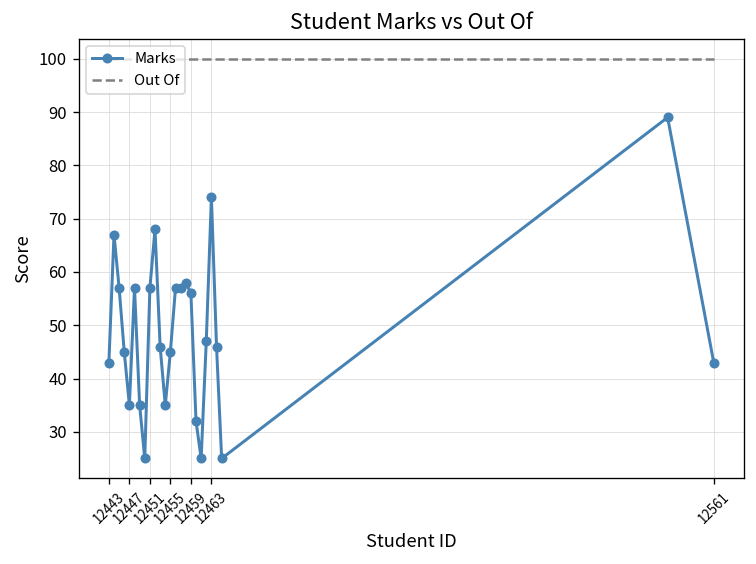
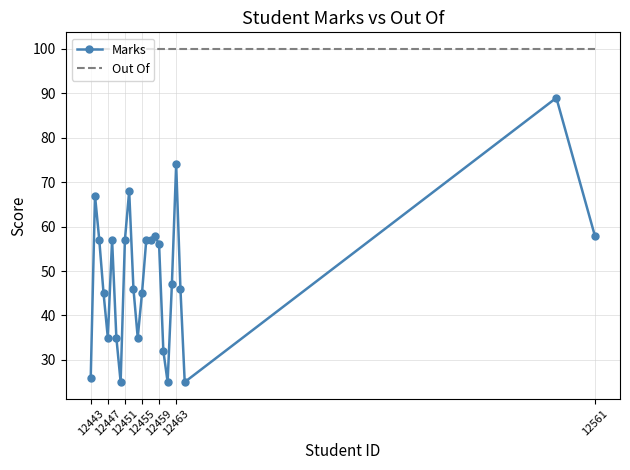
  {
    "Marks": {
-     "12443": 43,
+     "12443": 26,
      "12447": 35,
      "12451": 57,
      "12455": 45,
      "12459": 56,
      "12463": 74,
-     "12561": 43
+     "12561": 58
    },
    "Out Of": {
      "12459": 100,
      "12463": 100,
      "12561": 100
    }
  }
